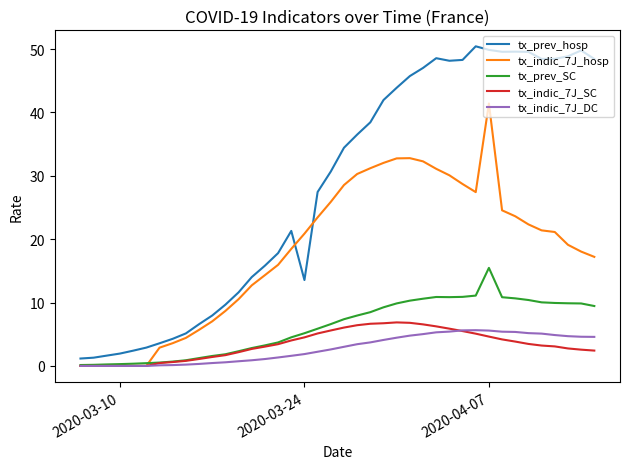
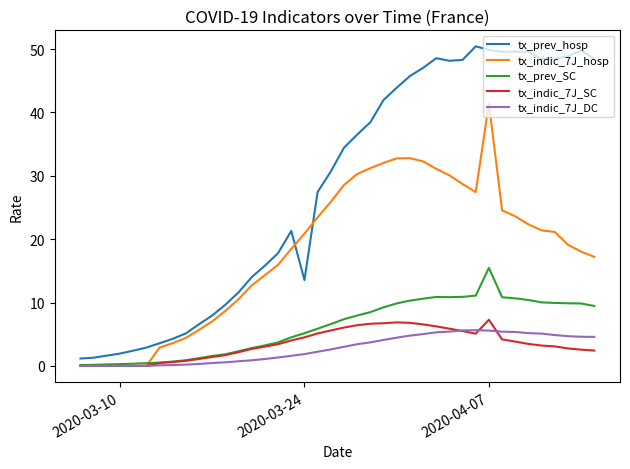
  {
    "tx_prev_hosp": {
      "2020-03-10": 2,
      "2020-03-24": 14
    },
    "tx_indic_7J_hosp": {
      "2020-03-24": 21
    },
    "tx_prev_SC": {
      "2020-03-24": 5,
      "2020-04-07": 15
    },
    "tx_indic_7J_SC": {
      "2020-03-24": 5,
-     "2020-04-07": 5
+     "2020-04-07": 7
    },
    "tx_indic_7J_DC": {
      "2020-03-24": 2,
      "2020-04-07": 6
    }
  }
